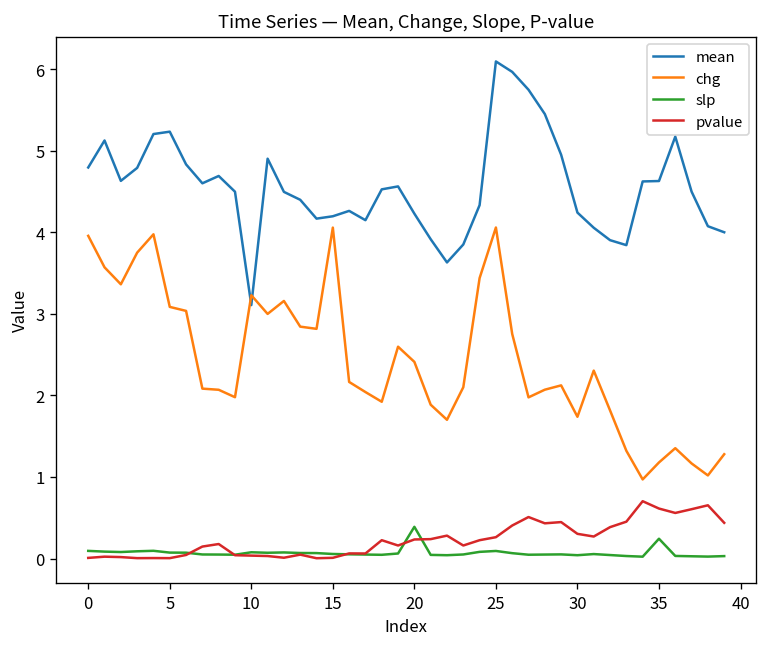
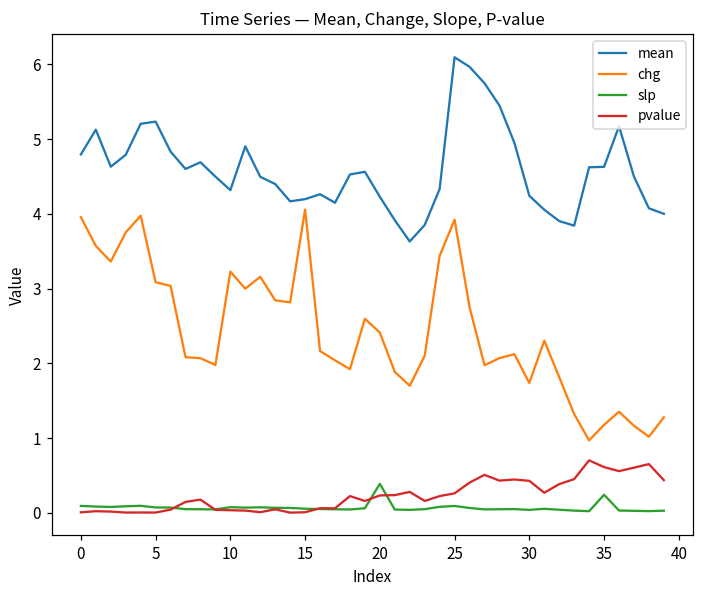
  {
    "mean": {
      "0": 4.8,
      "5": 5.2,
-     "10": 3.1,
+     "10": 4.3,
      "15": 4.2,
      "20": 4.2,
      "25": 6.1,
      "30": 4.2,
      "35": 4.6
    },
    "chg": {
      "0": 4.0,
      "5": 3.1,
      "10": 3.2,
      "15": 4.1,
      "20": 2.4,
-     "25": 4.1,
+     "25": 3.9,
      "30": 1.7,
      "35": 1.2
    },
    "slp": {
      "0": 0.1,
      "5": 0.1,
      "10": 0.1,
      "15": 0.1,
      "20": 0.4,
      "25": 0.1,
      "30": 0.0,
      "35": 0.2
    },
    "pvalue": {
      "0": 0.0,
      "5": 0.0,
      "10": 0.0,
      "15": 0.0,
      "20": 0.2,
      "25": 0.3,
-     "30": 0.3,
+     "30": 0.4,
      "35": 0.6
    }
  }
